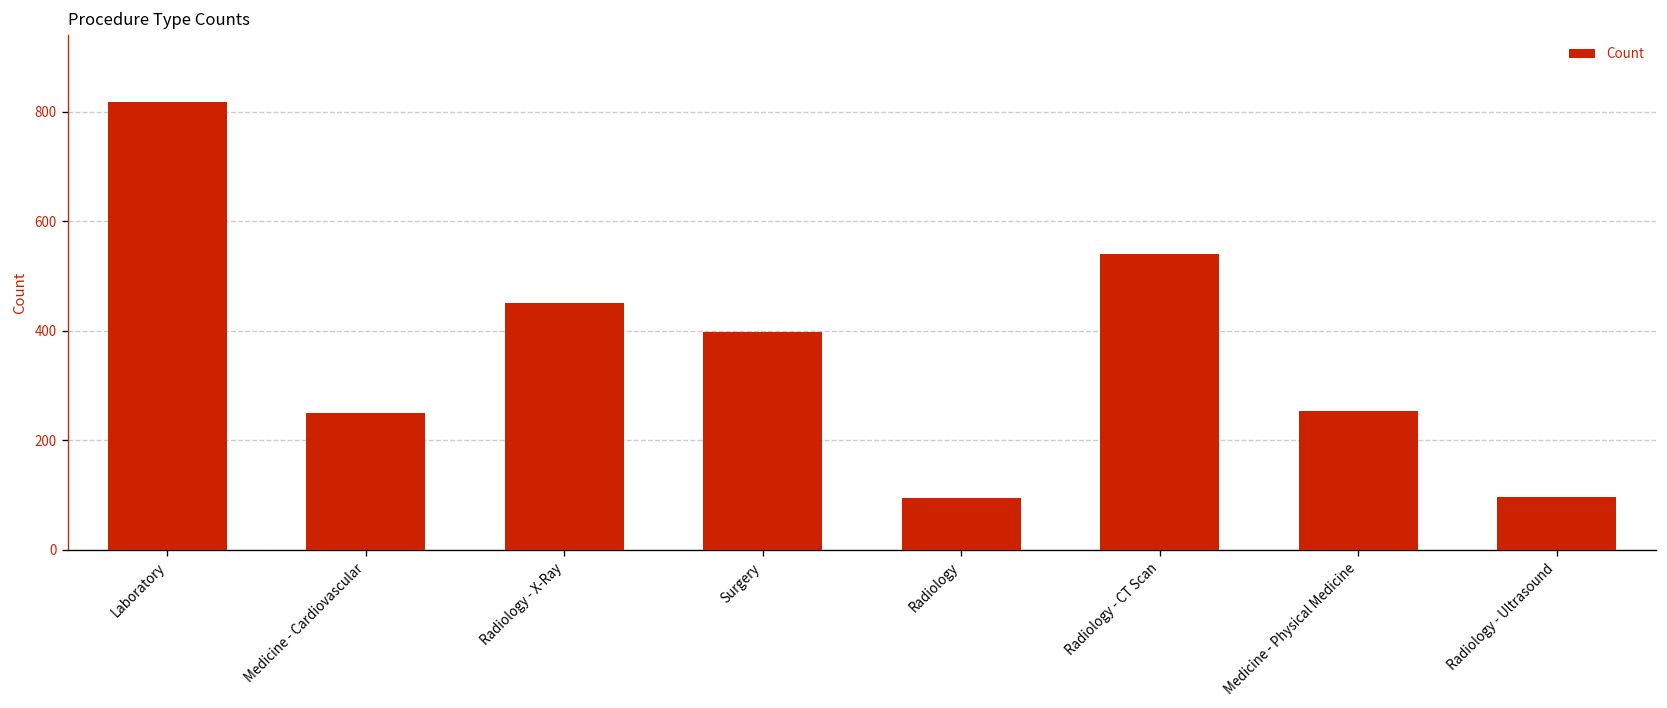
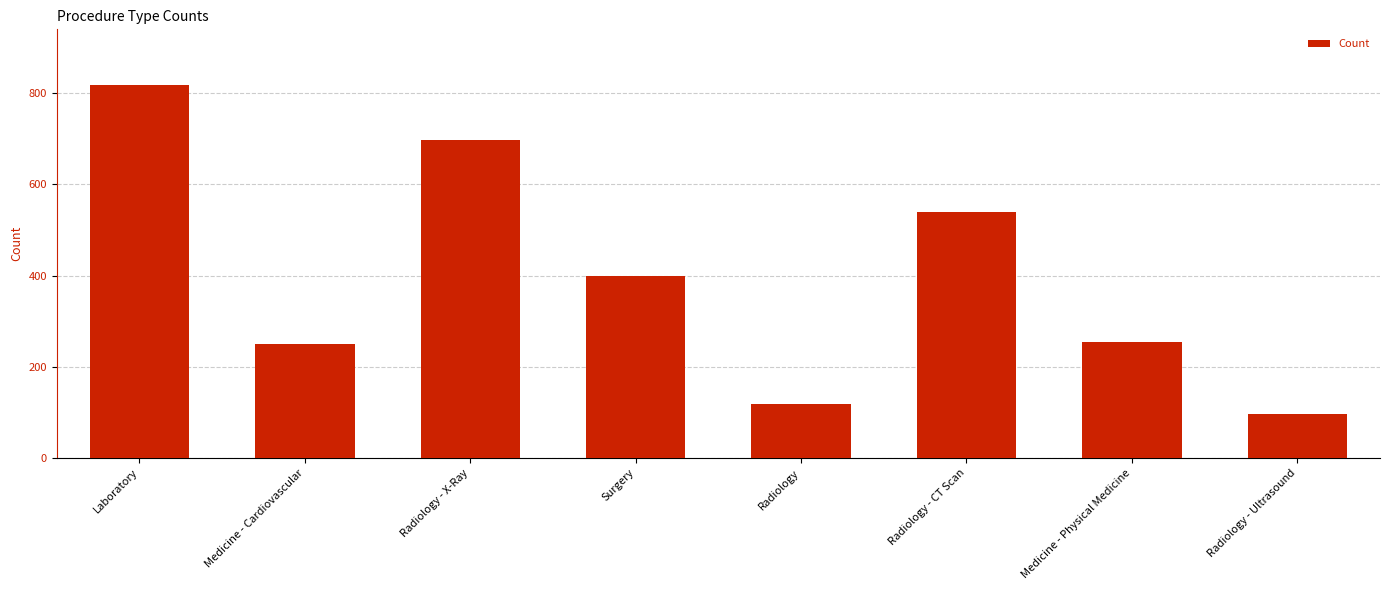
  {
    "Laboratory": 820,
    "Medicine - Cardiovascular": 250,
-   "Radiology - X-Ray": 450,
+   "Radiology - X-Ray": 700,
    "Surgery": 400,
-   "Radiology": 90,
+   "Radiology": 120,
    "Radiology - CT Scan": 540,
    "Medicine - Physical Medicine": 250,
    "Radiology - Ultrasound": 100
  }
